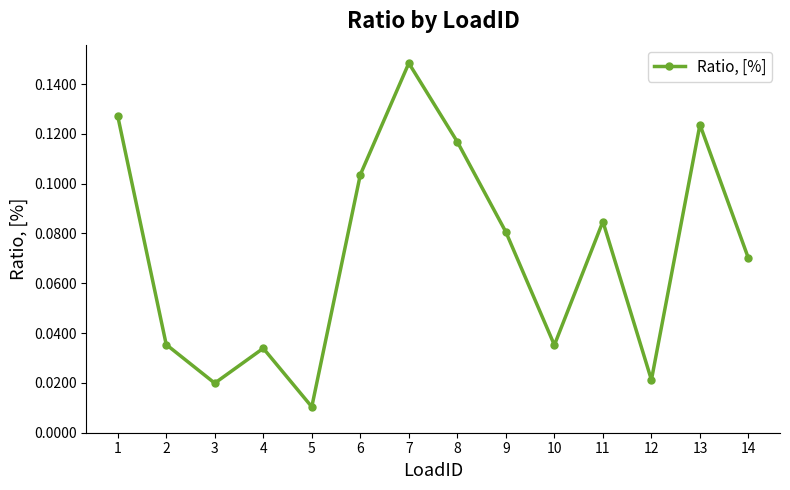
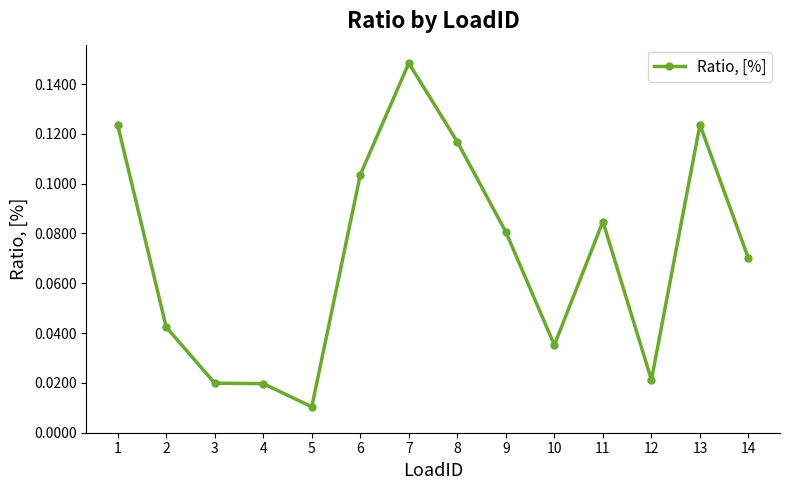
  {
-   "1": 0.127,
-   "2": 0.035,
+   "1": 0.124,
+   "2": 0.042,
    "3": 0.020,
-   "4": 0.034,
+   "4": 0.020,
    "5": 0.010,
    "6": 0.104,
    "7": 0.148,
    "8": 0.117,
    "9": 0.081,
    "10": 0.035,
    "11": 0.085,
    "12": 0.021,
    "13": 0.124,
    "14": 0.070
  }
